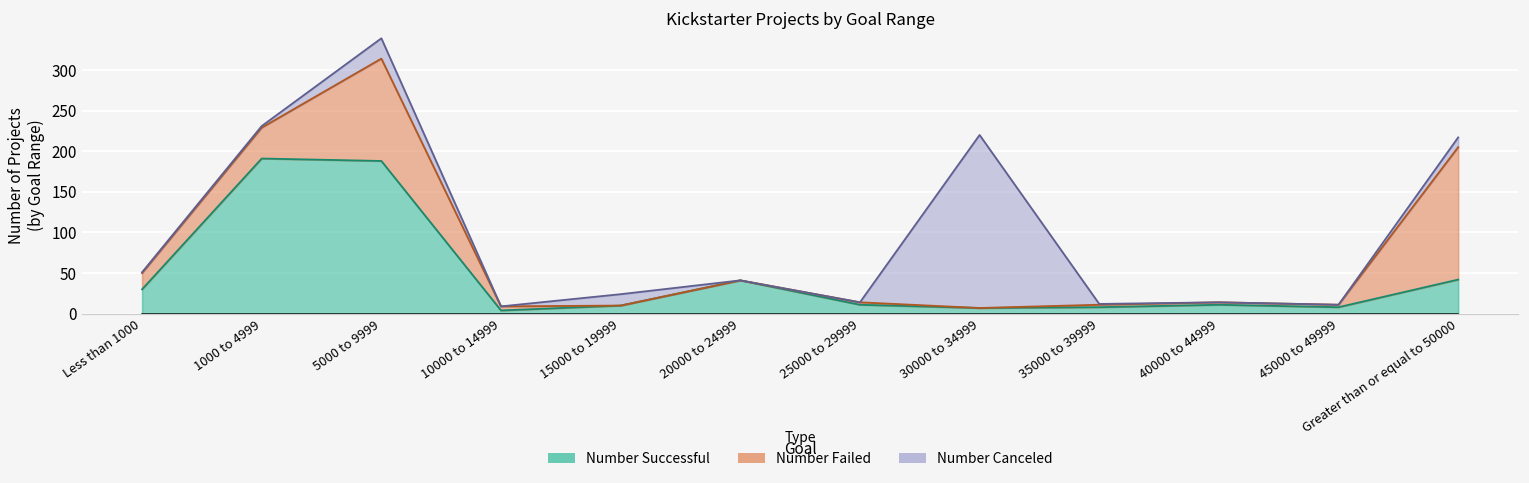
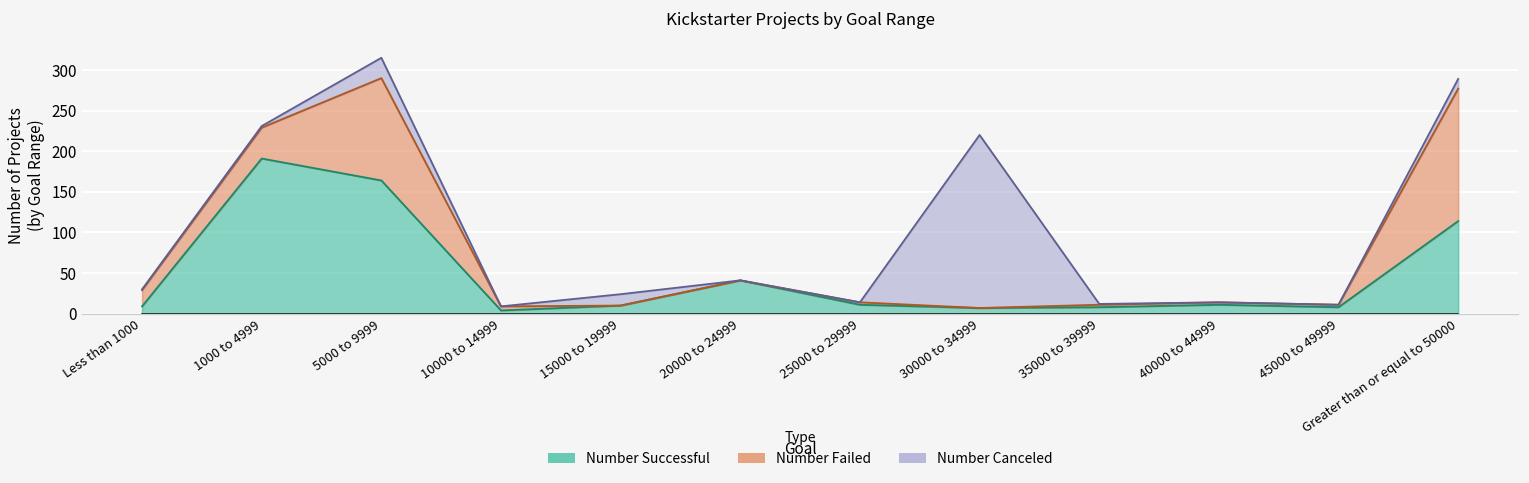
  {
    "Number Successful": {
-     "Less than 1000": 30,
+     "Less than 1000": 10,
      "1000 to 4999": 190,
-     "5000 to 9999": 190,
+     "5000 to 9999": 160,
      "10000 to 14999": 0,
-     "Greater than or equal to 50000": 40
+     "Greater than or equal to 50000": 110
    },
    "Number Failed": {
      "5000 to 9999": 130,
      "Greater than or equal to 50000": 160
    },
    "Number Canceled": {
      "5000 to 9999": 30,
      "15000 to 19999": 10,
      "30000 to 34999": 210,
      "Greater than or equal to 50000": 10
    }
  }
